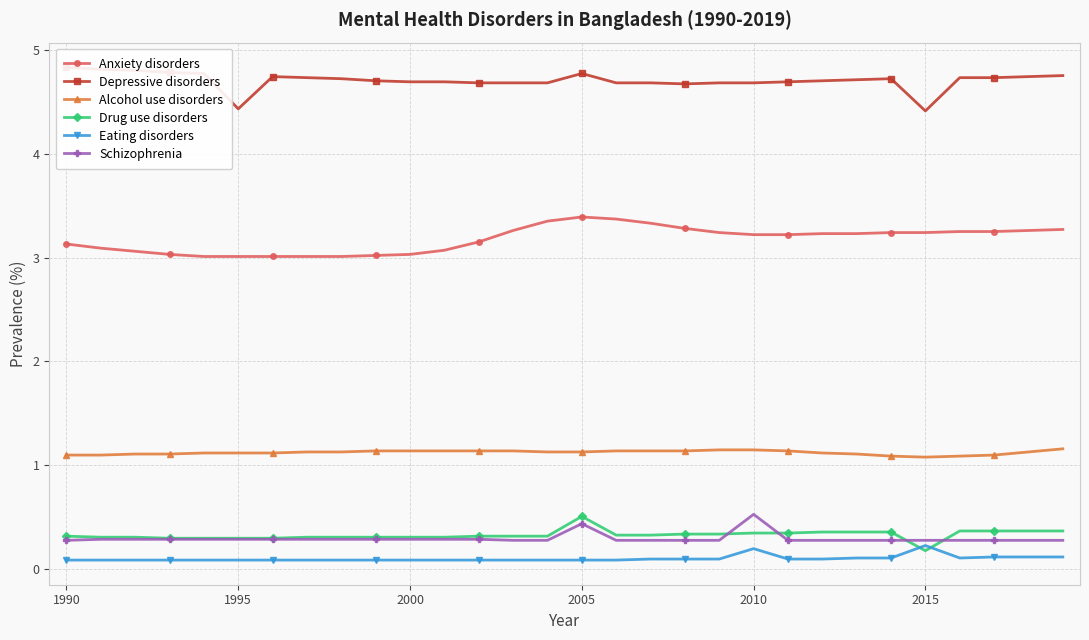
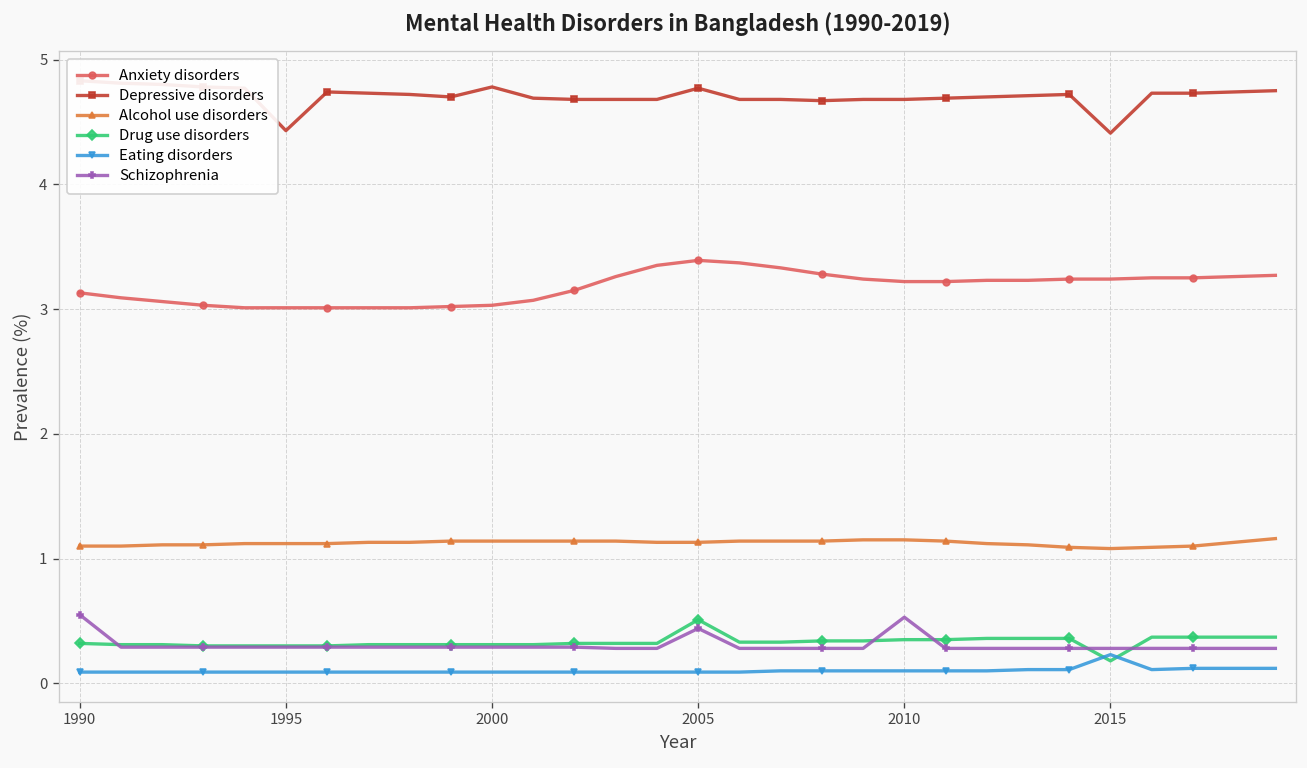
  {
    "Depressive disorders": {
      "1995": 4.43,
-     "2000": 4.69,
+     "2000": 4.78,
      "2005": 4.77,
      "2010": 4.68,
      "2015": 4.41
    },
    "Drug use disorders": {
      "1990": 0.32,
      "2005": 0.51,
      "2010": 0.35,
      "2015": 0.18
    },
    "Eating disorders": {
      "1990": 0.1,
      "1995": 0.1,
      "2000": 0.1,
      "2005": 0.1,
-     "2010": 0.2,
+     "2010": 0.1,
      "2015": 0.23
    },
    "Schizophrenia": {
-     "1990": 0.28,
+     "1990": 0.55,
      "2005": 0.44,
      "2010": 0.53,
      "2015": 0.28
    }
  }
